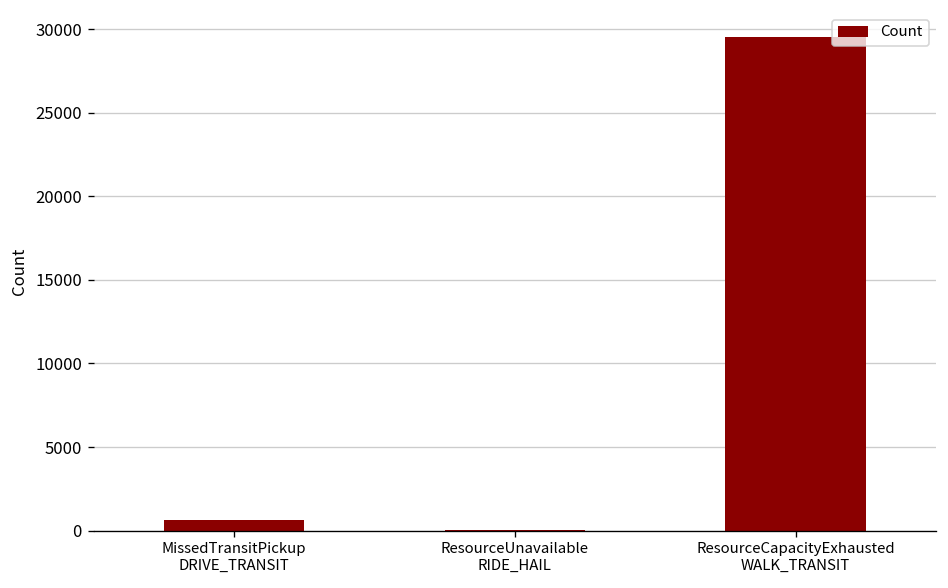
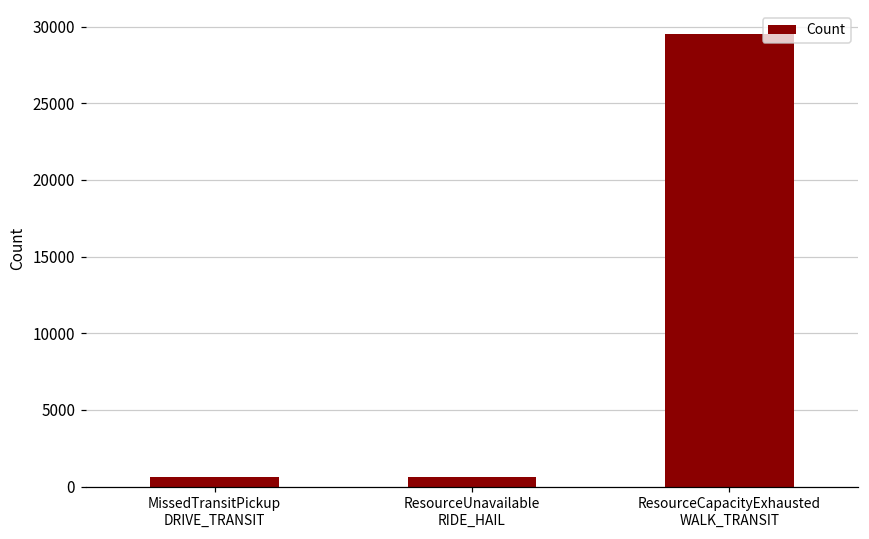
  {
    "MissedTransitPickup DRIVE_TRANSIT": 600,
-   "ResourceUnavailable RIDE_HAIL": 0,
+   "ResourceUnavailable RIDE_HAIL": 600,
    "ResourceCapacityExhausted WALK_TRANSIT": 29500
  }
